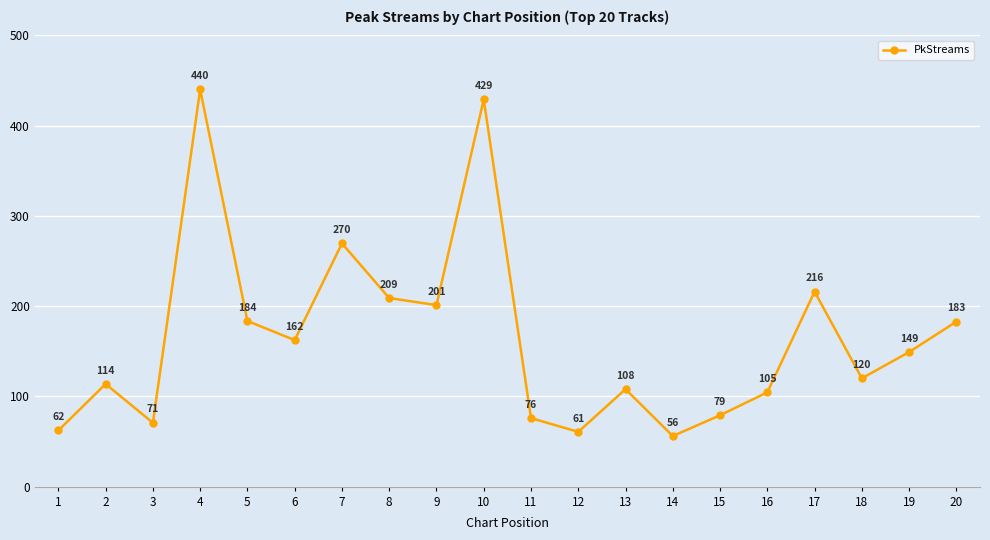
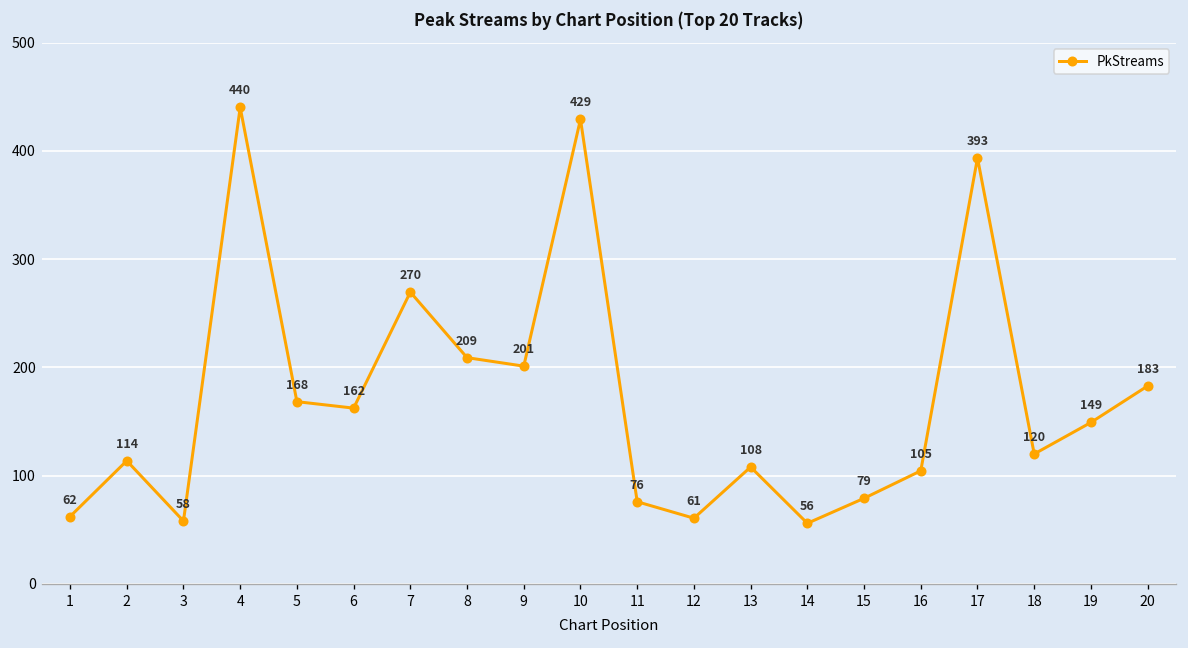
  {
    "1": 62,
    "2": 114,
-   "3": 71,
+   "3": 58,
    "4": 440,
-   "5": 184,
+   "5": 168,
    "6": 162,
    "7": 270,
    "8": 209,
    "9": 201,
    "10": 429,
    "11": 76,
    "12": 61,
    "13": 108,
    "14": 56,
    "15": 79,
    "16": 105,
-   "17": 216,
+   "17": 393,
    "18": 120,
    "19": 149,
    "20": 183
  }
